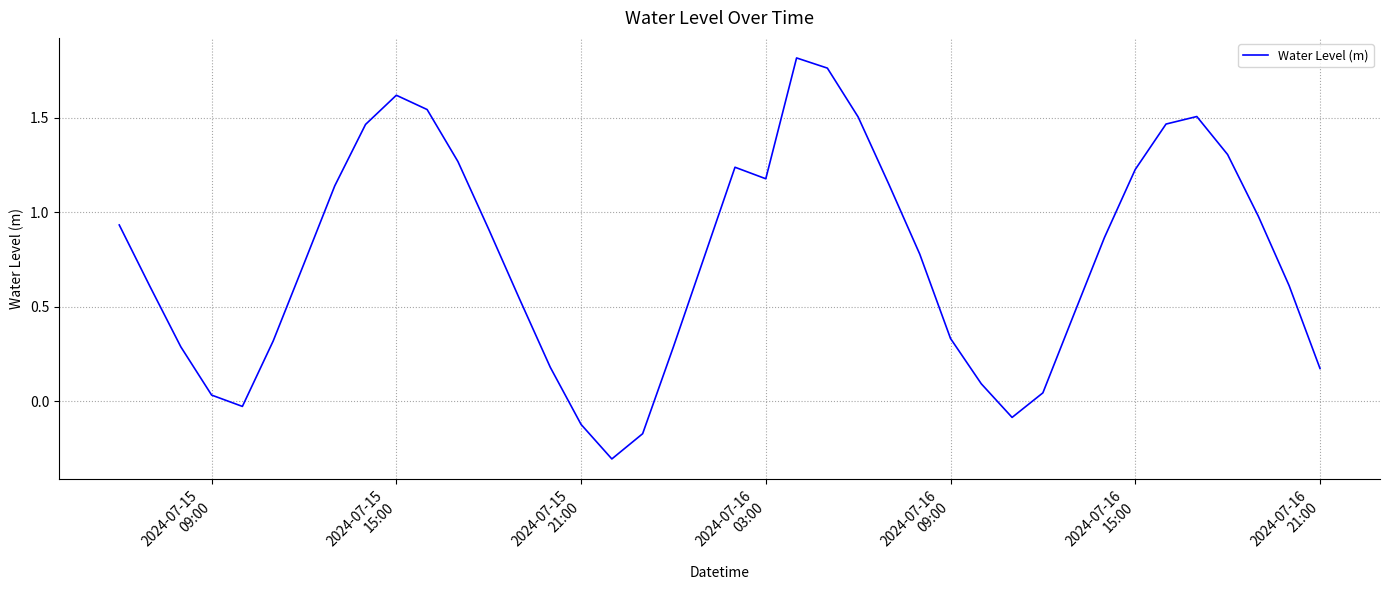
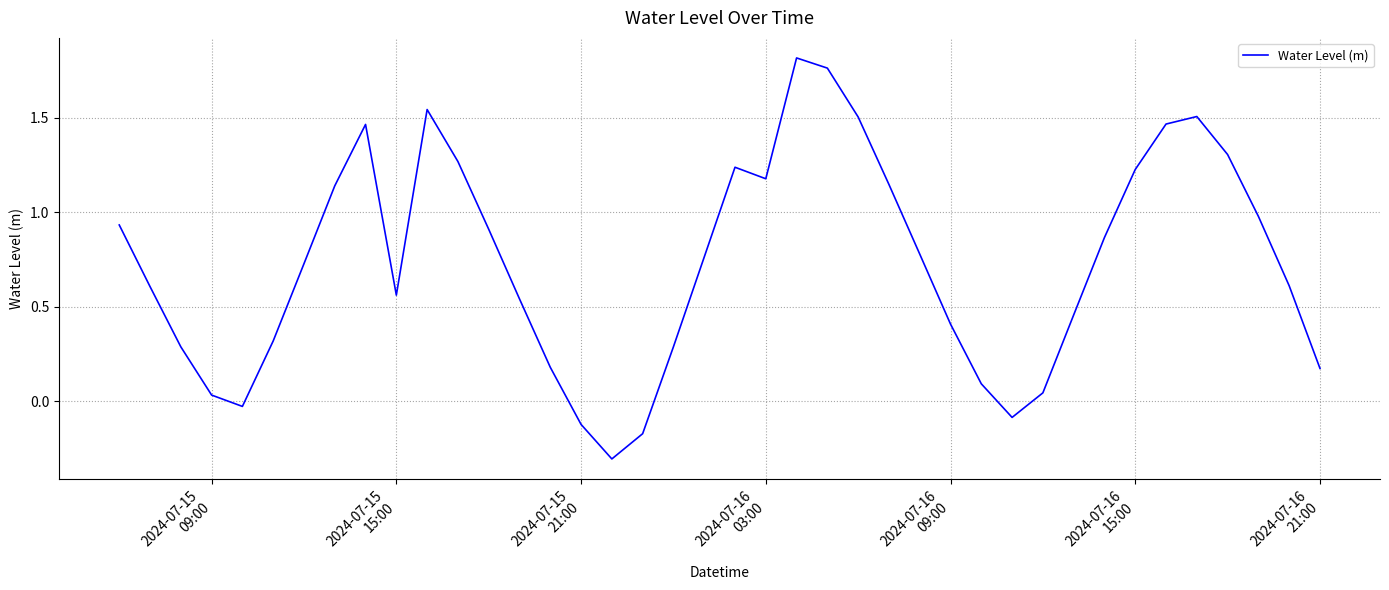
  {
    "2024-07-15 09:00": 0.03,
-   "2024-07-15 15:00": 1.62,
+   "2024-07-15 15:00": 0.56,
    "2024-07-15 21:00": -0.12,
    "2024-07-16 03:00": 1.18,
-   "2024-07-16 09:00": 0.33,
+   "2024-07-16 09:00": 0.41,
    "2024-07-16 15:00": 1.23,
    "2024-07-16 21:00": 0.17
  }
